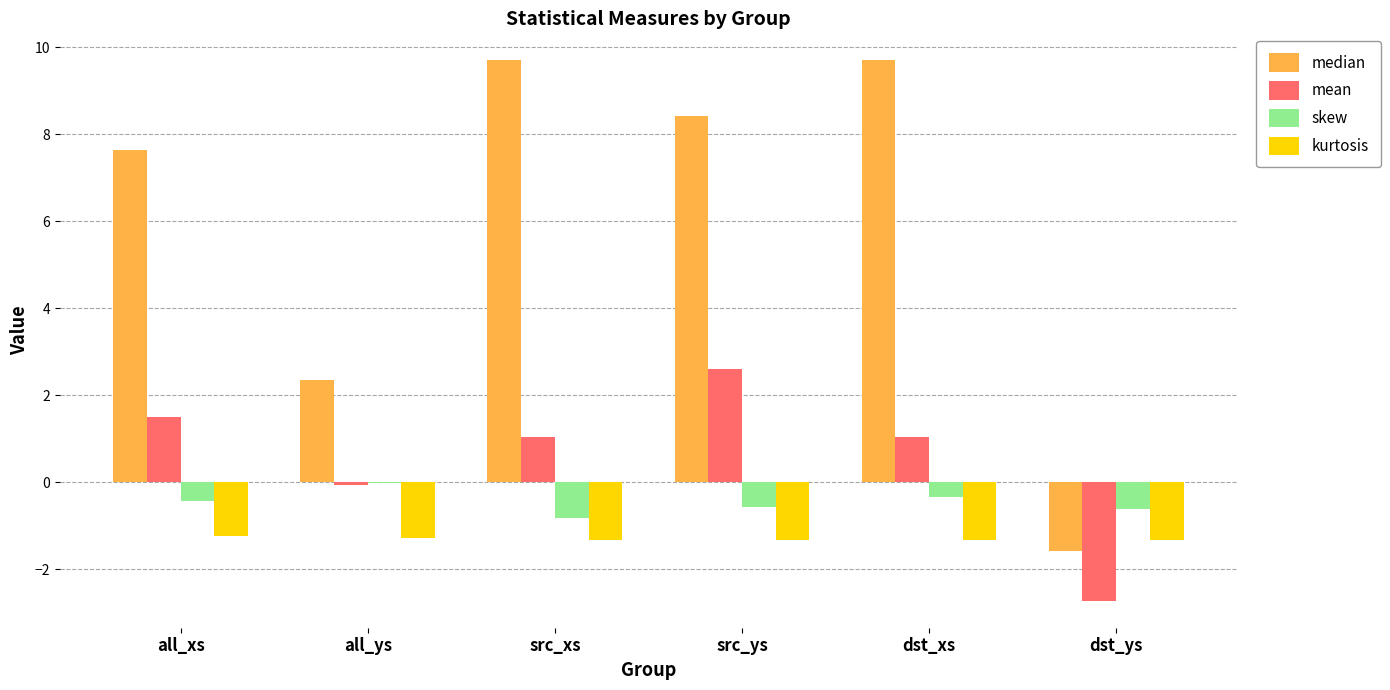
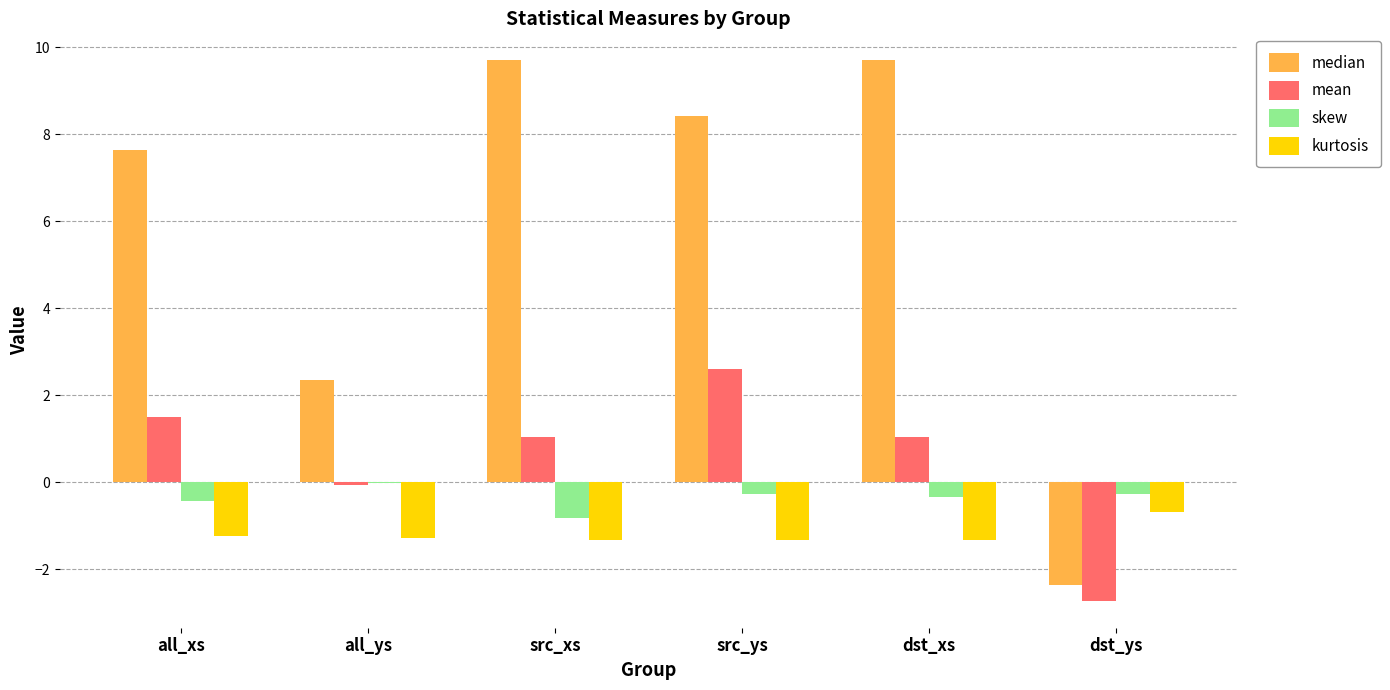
  {
    "median": {
      "all_xs": 7.6,
      "all_ys": 2.4,
      "src_xs": 9.7,
      "src_ys": 8.4,
      "dst_xs": 9.7,
-     "dst_ys": -1.6
+     "dst_ys": -2.4
    },
    "mean": {
      "all_xs": 1.5,
      "all_ys": -0.1,
      "src_xs": 1.0,
      "src_ys": 2.6,
      "dst_xs": 1.0,
      "dst_ys": -2.7
    },
    "skew": {
      "all_xs": -0.4,
      "src_xs": -0.8,
-     "src_ys": -0.6,
+     "src_ys": -0.3,
      "dst_xs": -0.3,
-     "dst_ys": -0.6
+     "dst_ys": -0.3
    },
    "kurtosis": {
      "all_xs": -1.2,
      "all_ys": -1.3,
      "src_xs": -1.3,
      "src_ys": -1.3,
      "dst_xs": -1.3,
-     "dst_ys": -1.3
+     "dst_ys": -0.7
    }
  }
